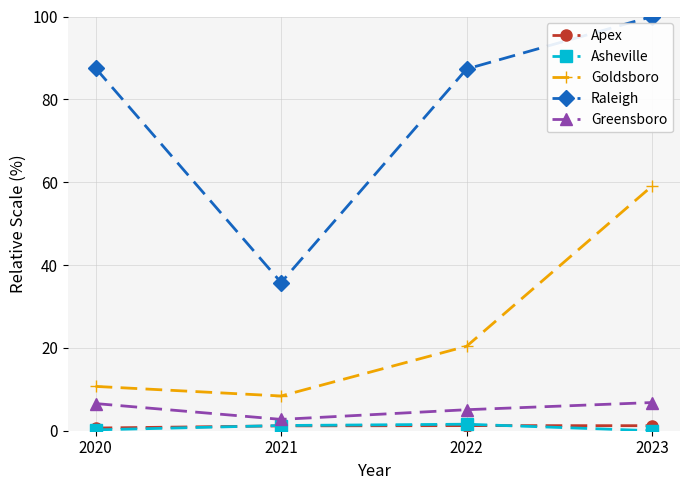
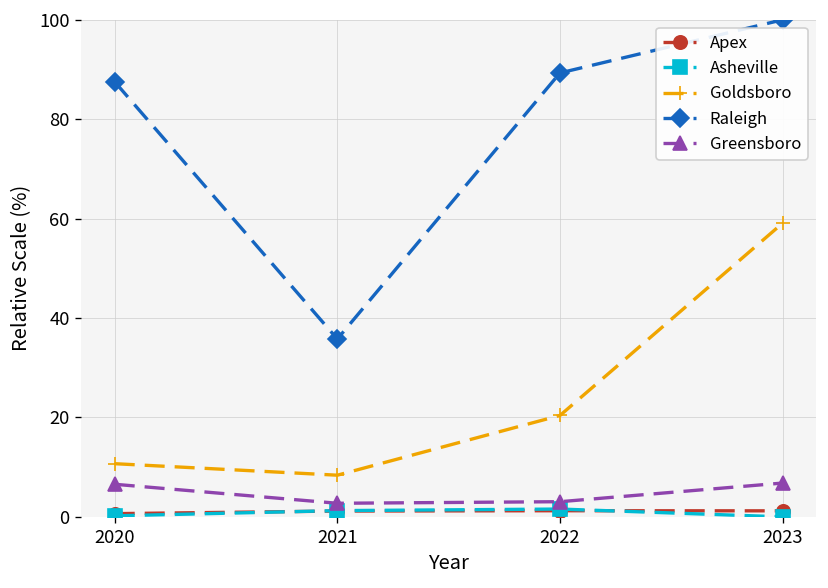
  {
    "Apex": {
      "2023": 1
    },
    "Asheville": {
      "2023": 0
    },
    "Goldsboro": {
      "2020": 11,
      "2021": 8,
      "2022": 20,
      "2023": 59
    },
    "Raleigh": {
      "2020": 88,
      "2021": 36,
-     "2022": 87,
+     "2022": 89,
      "2023": 100
    },
    "Greensboro": {
      "2020": 7,
      "2021": 3,
-     "2022": 5,
+     "2022": 3,
      "2023": 7
    }
  }
